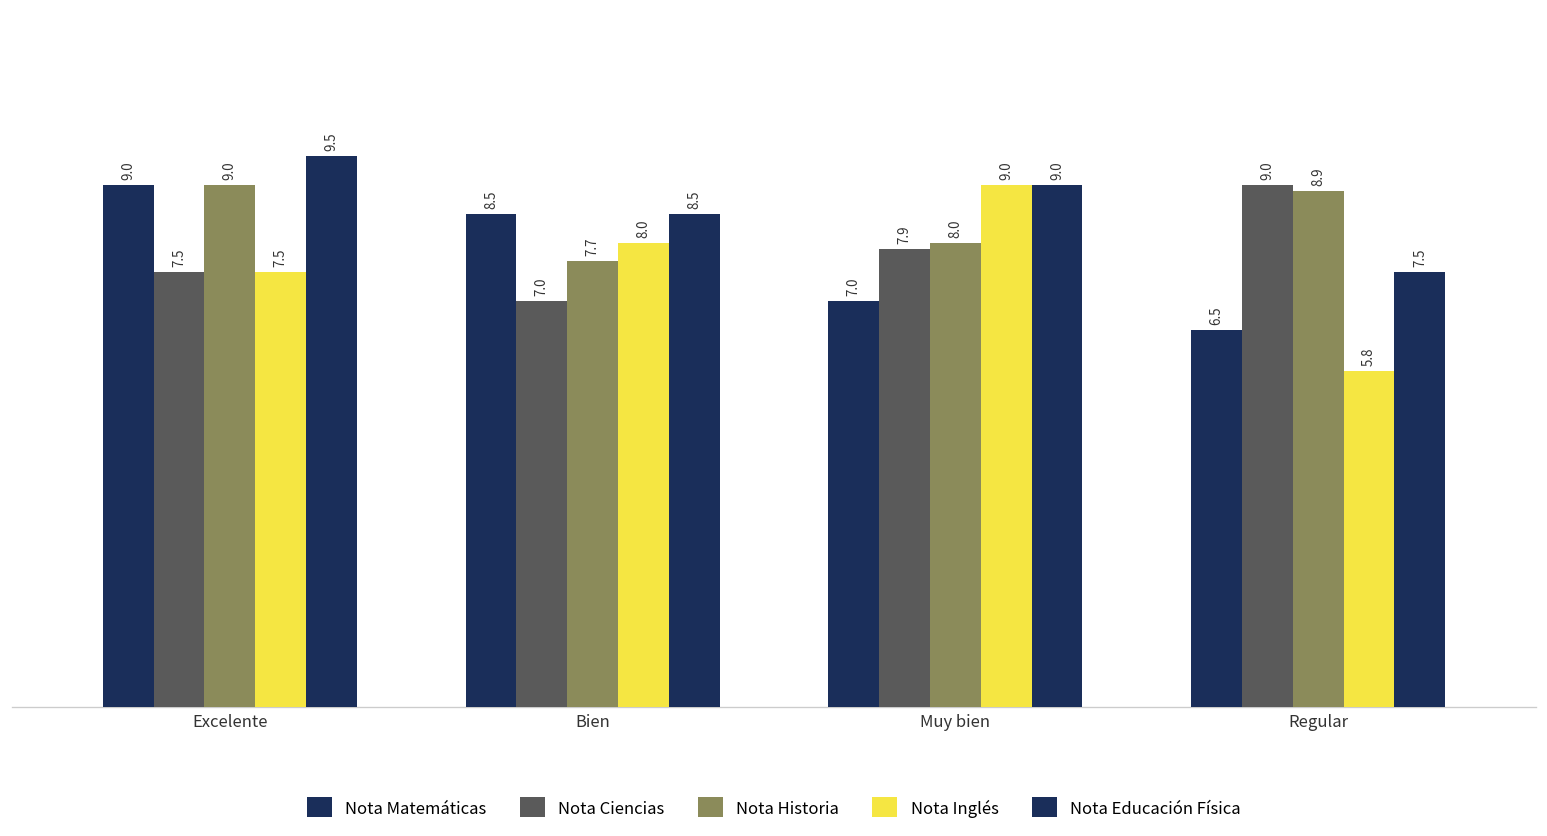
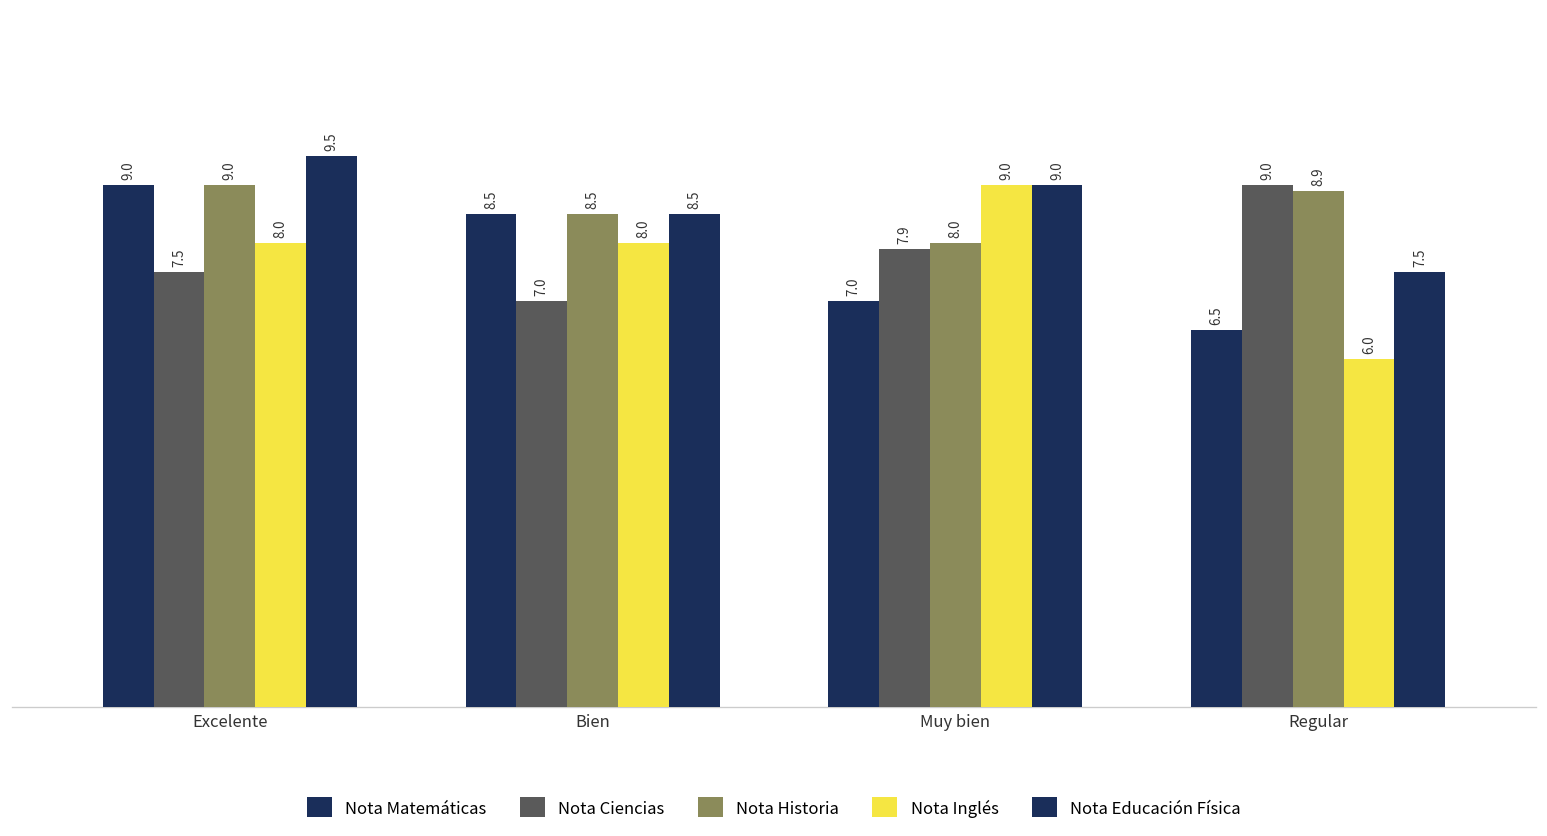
  {
    "Nota Ciencias": {
      "Excelente": 7.5,
      "Bien": 7.0,
      "Muy bien": 7.9,
      "Regular": 9.0
    },
    "Nota Historia": {
      "Excelente": 9.0,
-     "Bien": 7.7,
+     "Bien": 8.5,
      "Muy bien": 8.0,
      "Regular": 8.9
    },
    "Nota Inglés": {
-     "Excelente": 7.5,
+     "Excelente": 8.0,
      "Bien": 8.0,
      "Muy bien": 9.0,
-     "Regular": 5.8
+     "Regular": 6.0
    }
  }
